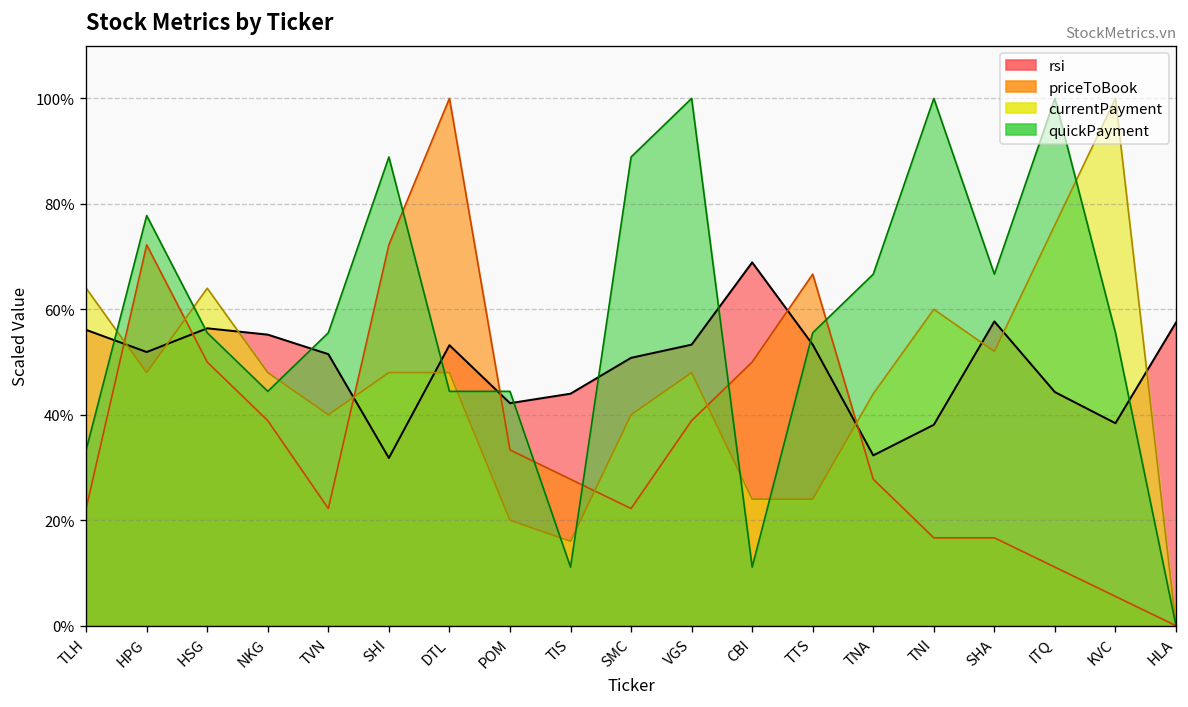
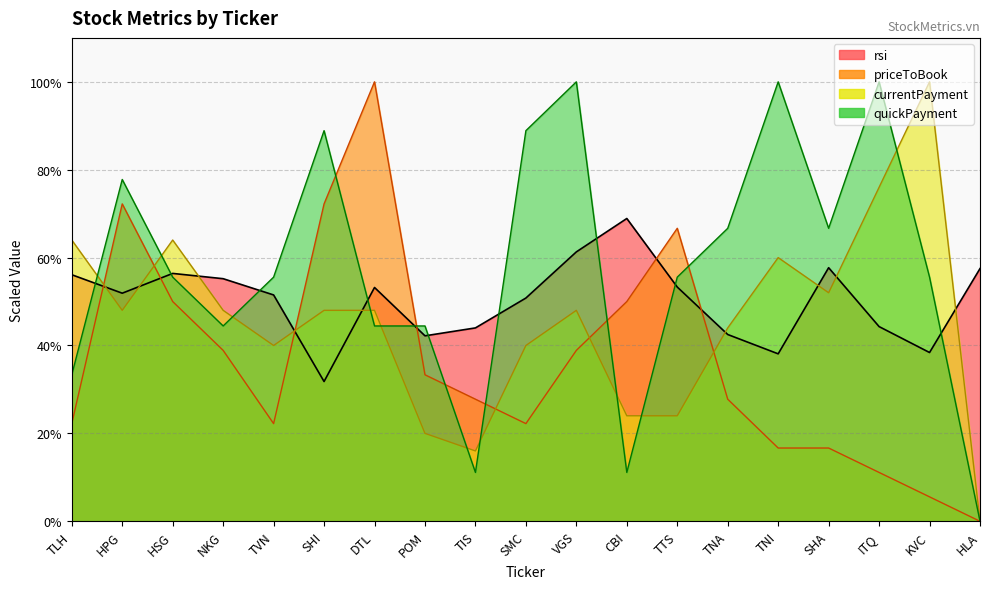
  {
    "rsi": {
      "TLH": "56%",
      "HPG": "52%",
      "HSG": "56%",
      "NKG": "55%",
      "TVN": "52%",
      "SHI": "32%",
      "DTL": "53%",
      "POM": "42%",
      "TIS": "44%",
      "SMC": "51%",
-     "VGS": "53%",
+     "VGS": "61%",
      "CBI": "69%",
      "TTS": "53%",
-     "TNA": "32%",
+     "TNA": "43%",
      "TNI": "38%",
      "SHA": "58%",
      "ITQ": "44%",
      "KVC": "38%",
      "HLA": "57%"
    },
    "priceToBook": {
      "TLH": "22%",
      "HPG": "72%",
      "HSG": "50%",
      "NKG": "39%",
      "TVN": "22%",
      "SHI": "72%",
      "DTL": "100%",
      "POM": "33%",
      "TIS": "28%",
      "SMC": "22%",
      "VGS": "39%",
      "CBI": "50%",
      "TTS": "67%",
      "TNA": "28%",
      "TNI": "17%",
      "SHA": "17%",
      "ITQ": "11%",
      "KVC": "6%"
    },
    "currentPayment": {
      "TLH": "64%",
      "HPG": "48%",
      "HSG": "64%",
      "NKG": "48%",
      "TVN": "40%",
      "SHI": "48%",
      "DTL": "48%",
      "POM": "20%",
      "TIS": "16%",
      "SMC": "40%",
      "VGS": "48%",
      "CBI": "24%",
      "TTS": "24%",
      "TNA": "44%",
      "TNI": "60%",
      "SHA": "52%",
      "ITQ": "76%"
    },
    "quickPayment": {
      "TLH": "33%",
      "HPG": "78%",
      "HSG": "56%",
      "NKG": "44%",
      "TVN": "56%",
      "SHI": "89%",
      "DTL": "44%",
      "POM": "44%",
      "TIS": "11%",
      "SMC": "89%",
      "VGS": "100%",
      "CBI": "11%",
      "TTS": "56%",
      "TNA": "67%",
      "TNI": "100%",
      "SHA": "67%",
      "KVC": "56%"
    }
  }
